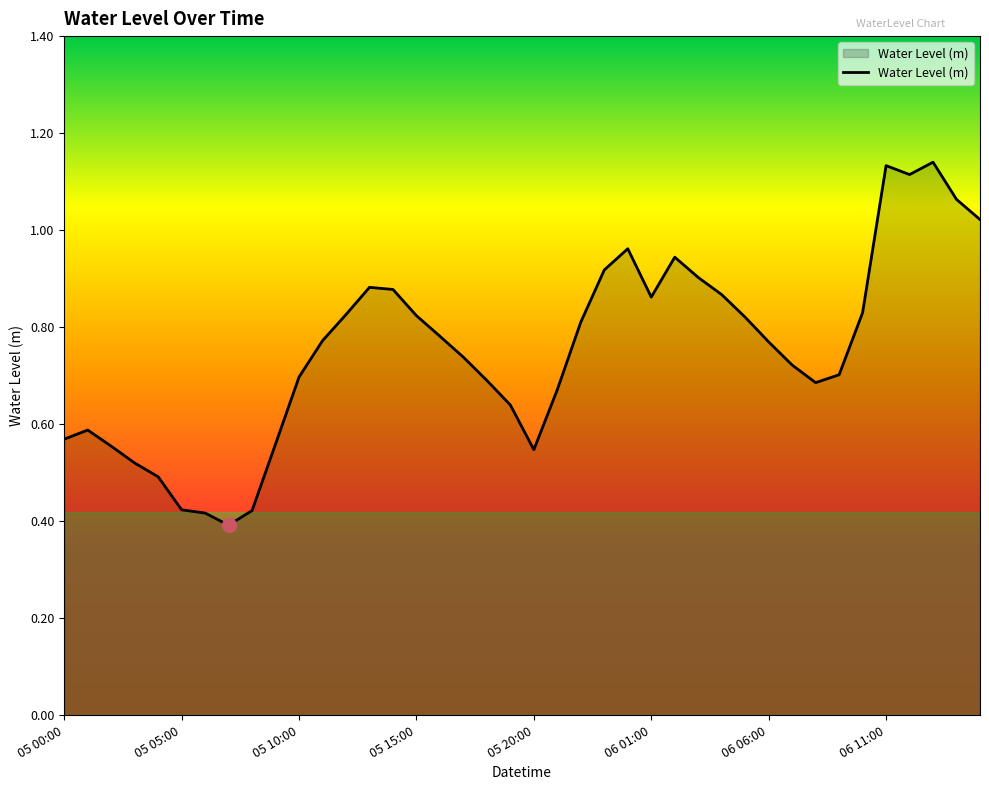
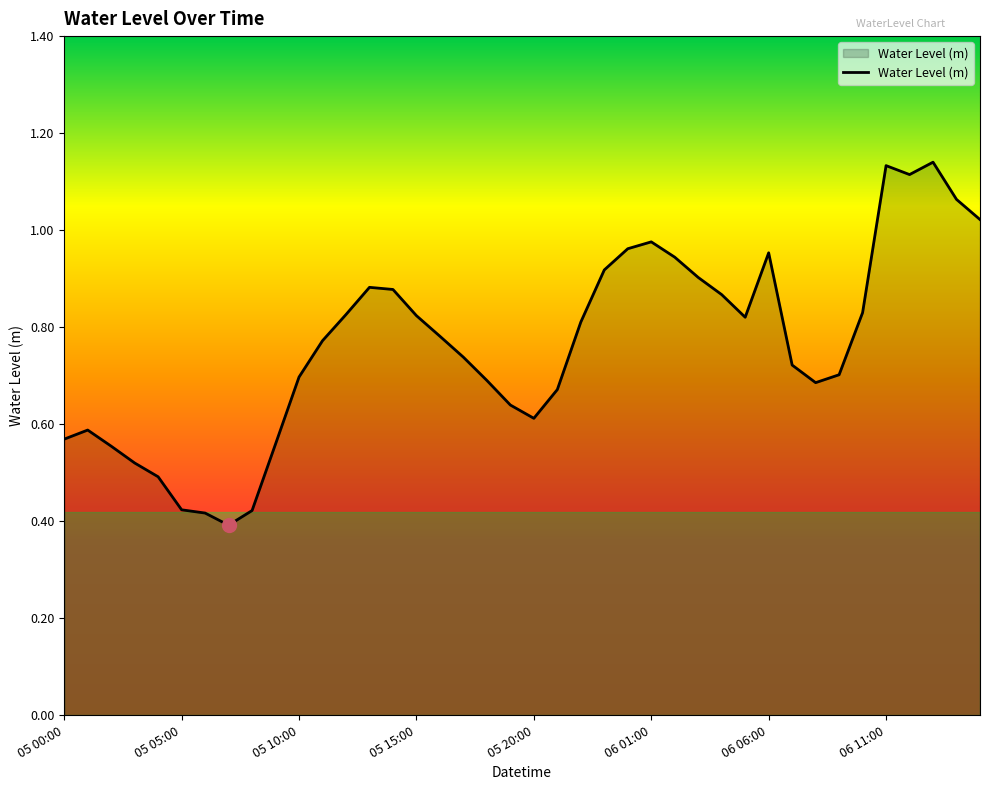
  {
    "Water Level (m)": {
      "05 00:00": 0.57,
      "05 05:00": 0.42,
      "05 10:00": 0.70,
      "05 15:00": 0.82,
-     "05 20:00": 0.55,
-     "06 01:00": 0.86,
-     "06 06:00": 0.77,
+     "05 20:00": 0.61,
+     "06 01:00": 0.98,
+     "06 06:00": 0.95,
      "06 11:00": 1.13
    }
  }
